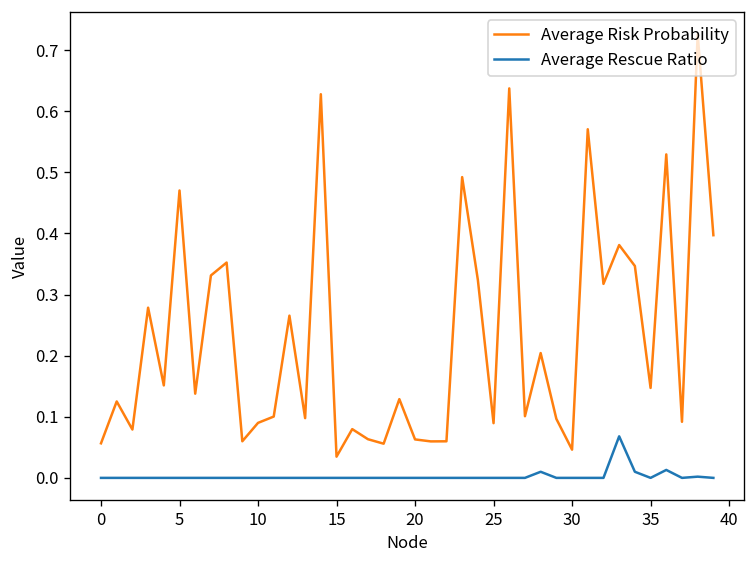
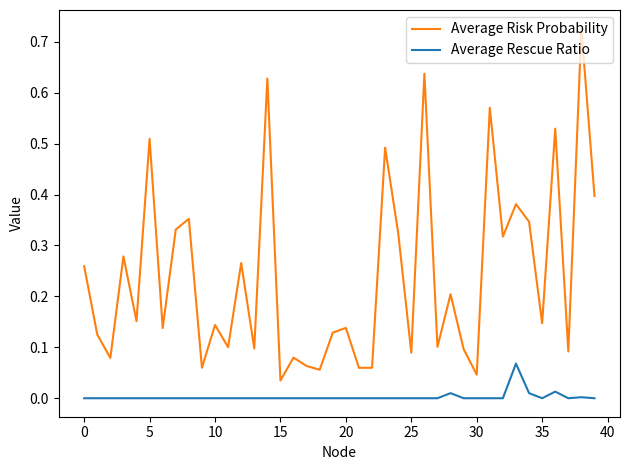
  {
    "Average Risk Probability": {
-     "0": 0.06,
-     "5": 0.47,
-     "10": 0.09,
+     "0": 0.26,
+     "5": 0.51,
+     "10": 0.14,
      "15": 0.03,
-     "20": 0.06,
+     "20": 0.14,
      "25": 0.09,
      "30": 0.05,
      "35": 0.15
    },
    "Average Rescue Ratio": {
      "0": 0.00,
      "5": 0.00,
      "10": 0.00,
      "15": 0.00,
      "20": 0.00,
      "25": 0.00,
      "30": 0.00,
      "35": 0.00
    }
  }
